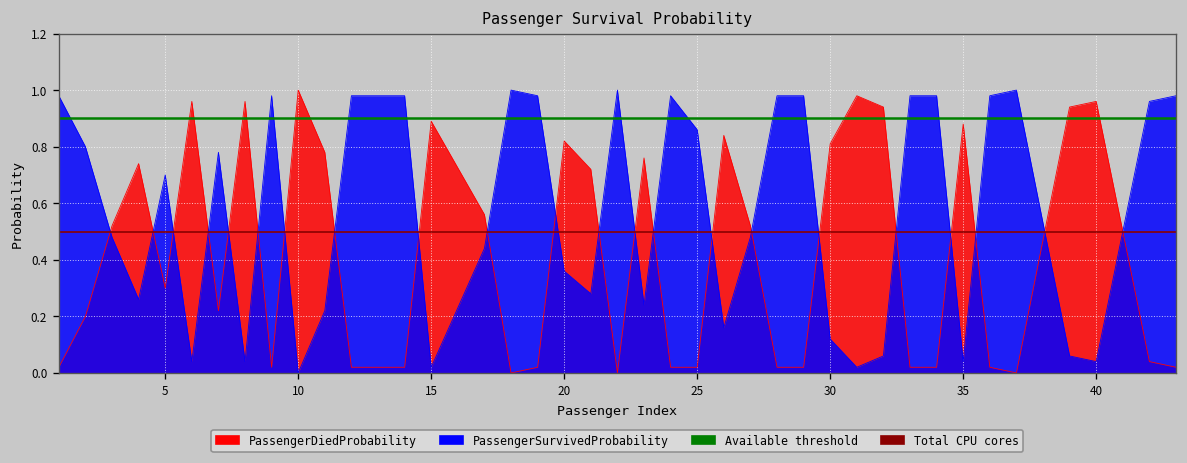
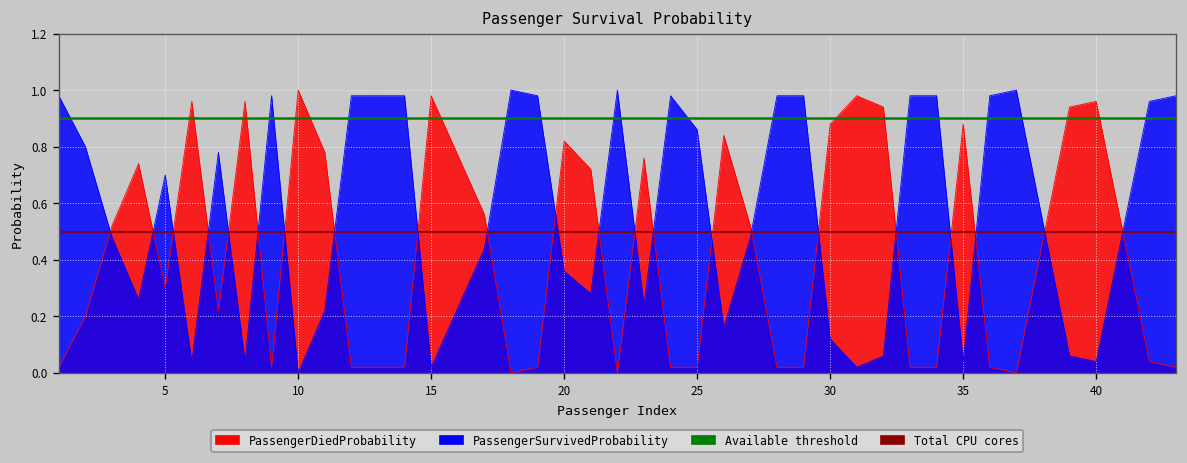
  {
    "PassengerDiedProbability": {
      "5": 0.30,
      "10": 1.00,
-     "15": 0.89,
+     "15": 0.98,
      "20": 0.82,
      "25": 0.02,
-     "30": 0.81,
+     "30": 0.88,
      "35": 0.88,
      "40": 0.96
    },
    "PassengerSurvivedProbability": {
      "5": 0.70,
      "10": 0.00,
      "15": 0.02,
      "20": 0.36,
      "25": 0.86,
      "30": 0.12,
      "35": 0.04,
      "40": 0.04
    }
  }
